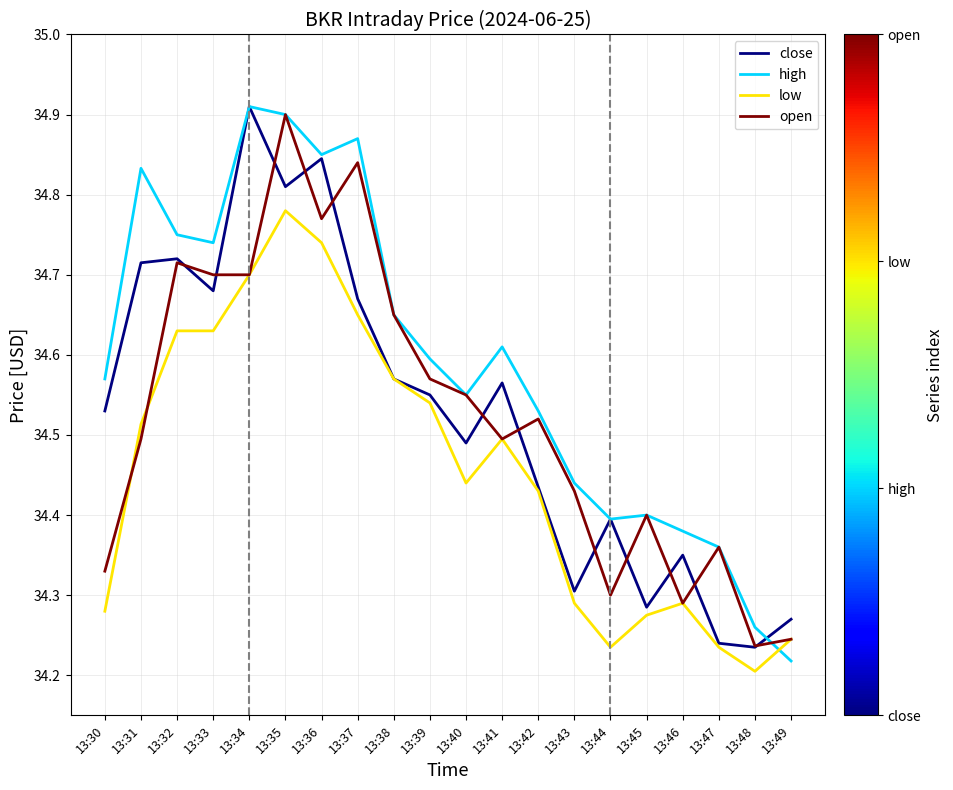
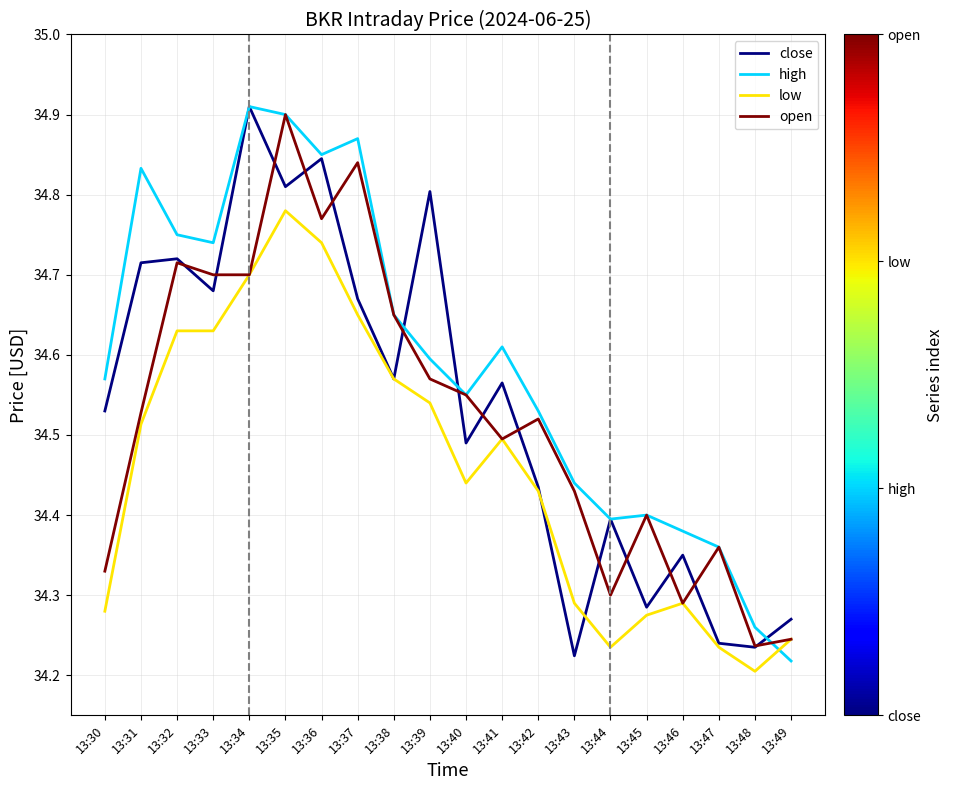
  {
    "close": {
      "13:30": 34.53,
      "13:31": 34.72,
      "13:32": 34.72,
      "13:33": 34.68,
      "13:35": 34.81,
      "13:36": 34.85,
      "13:37": 34.67,
-     "13:39": 34.55,
+     "13:39": 34.80,
      "13:40": 34.49,
      "13:41": 34.56,
      "13:42": 34.44,
-     "13:43": 34.31,
+     "13:43": 34.22,
      "13:45": 34.28,
      "13:46": 34.35,
      "13:47": 34.24,
      "13:49": 34.27
    },
    "high": {
      "13:30": 34.57,
      "13:31": 34.83,
      "13:32": 34.75,
      "13:33": 34.74,
      "13:36": 34.85,
      "13:37": 34.87,
      "13:39": 34.60,
      "13:41": 34.61,
      "13:42": 34.53,
      "13:43": 34.44,
      "13:46": 34.38,
      "13:48": 34.26,
      "13:49": 34.22
    },
    "low": {
      "13:30": 34.28,
      "13:31": 34.51,
      "13:32": 34.63,
      "13:33": 34.63,
      "13:35": 34.78,
      "13:36": 34.74,
      "13:37": 34.65,
      "13:39": 34.54,
      "13:40": 34.44,
      "13:42": 34.43,
      "13:43": 34.29,
      "13:44": 34.24,
      "13:45": 34.28,
      "13:47": 34.24,
      "13:48": 34.21
    },
    "open": {
      "13:30": 34.33,
-     "13:31": 34.49,
+     "13:31": 34.53,
      "13:32": 34.72,
      "13:33": 34.70,
      "13:36": 34.77,
      "13:37": 34.84,
      "13:39": 34.57,
      "13:42": 34.52,
      "13:43": 34.43,
      "13:44": 34.30
    }
  }
